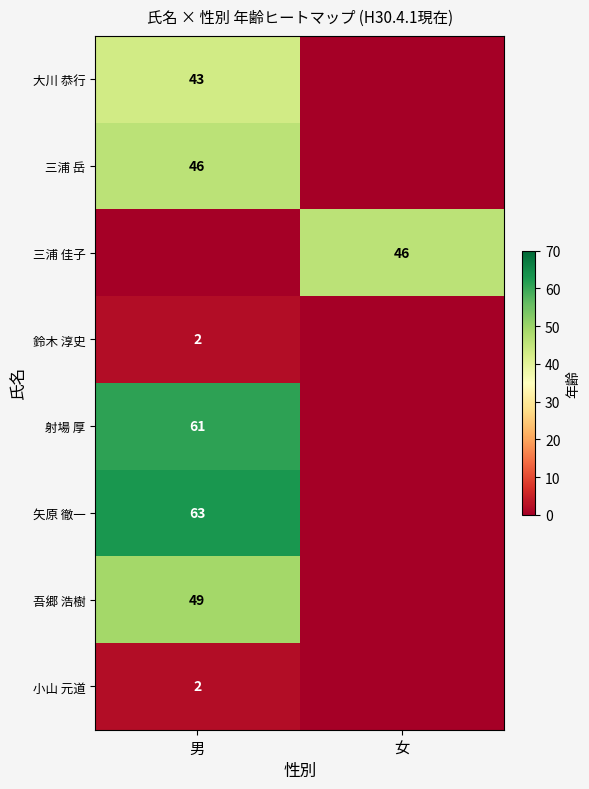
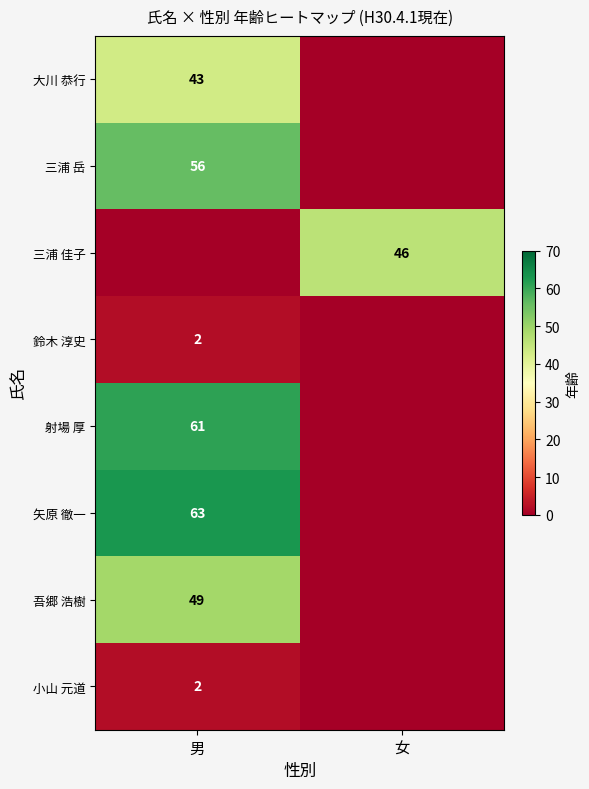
  {
    "大川 恭行": {
      "男": 43
    },
    "三浦 岳": {
-     "男": 46
+     "男": 56
    },
    "三浦 佳子": {
      "女": 46
    },
    "鈴木 淳史": {
      "男": 2
    },
    "射場 厚": {
      "男": 61
    },
    "矢原 徹一": {
      "男": 63
    },
    "吾郷 浩樹": {
      "男": 49
    },
    "小山 元道": {
      "男": 2
    }
  }
